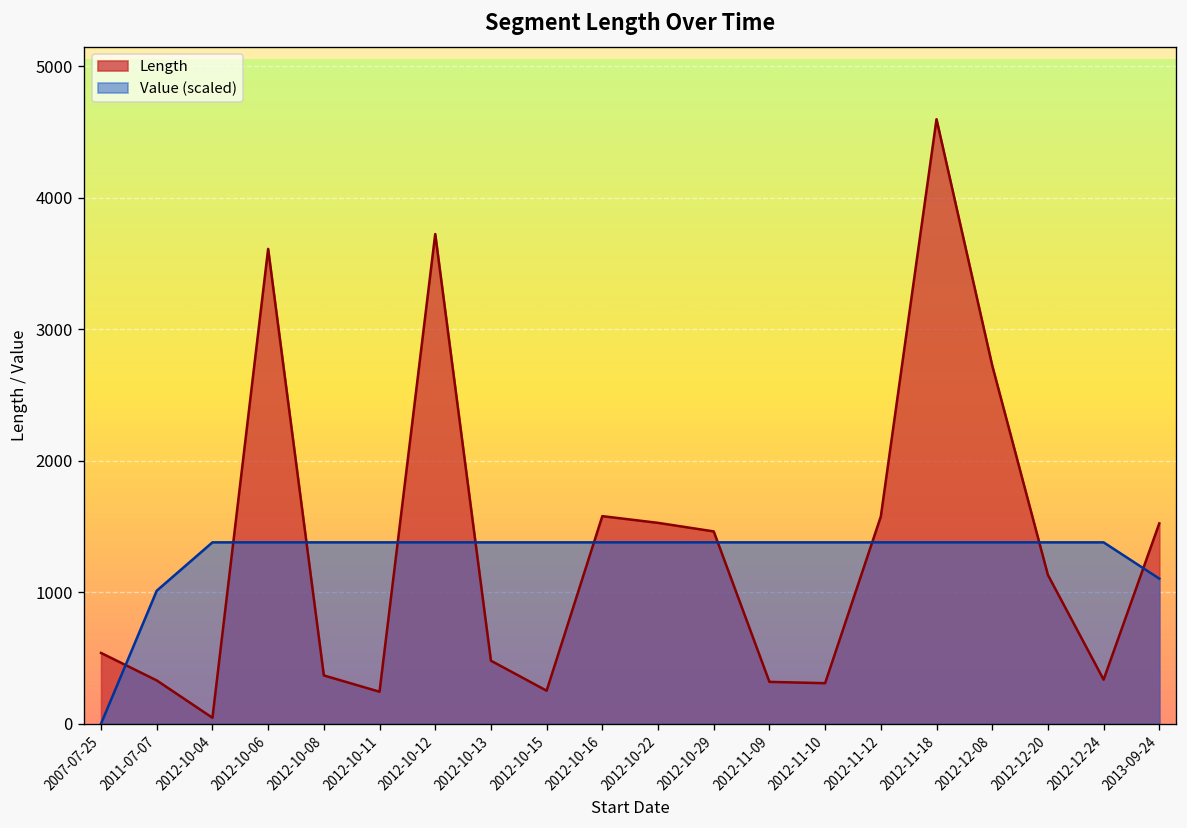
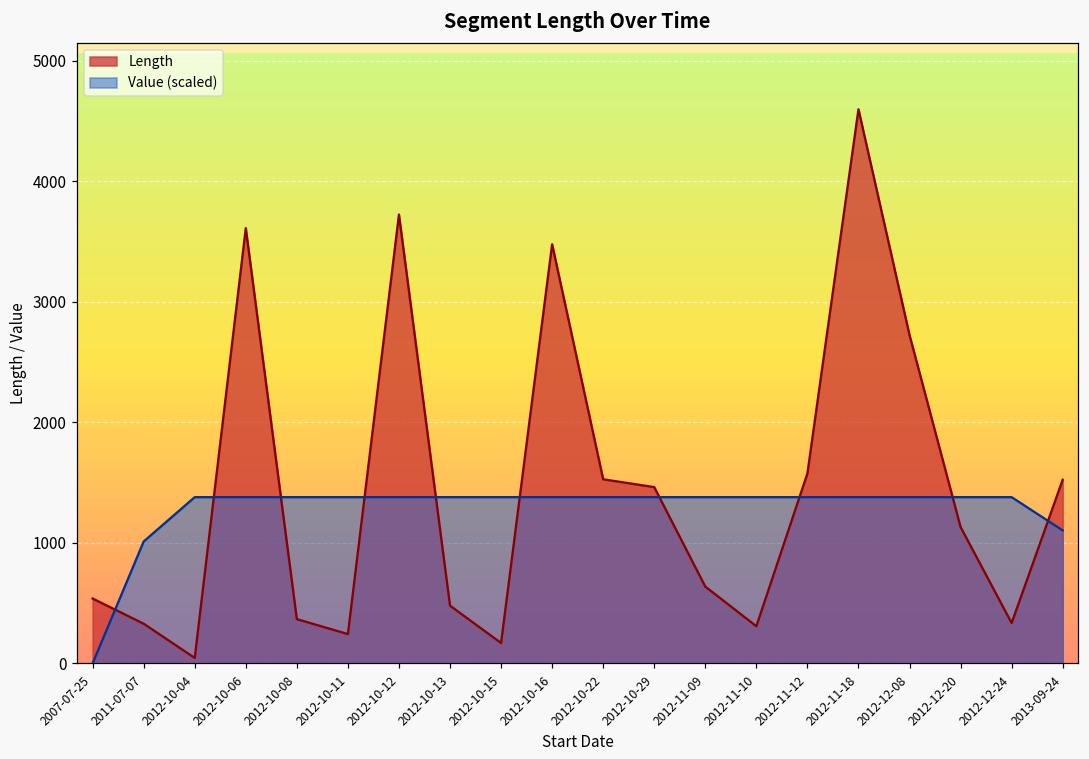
  {
    "Length": {
      "2007-07-25": 540,
      "2011-07-07": 330,
      "2012-10-04": 50,
      "2012-10-06": 3610,
      "2012-10-08": 370,
      "2012-10-11": 240,
      "2012-10-12": 3720,
      "2012-10-13": 480,
-     "2012-10-15": 250,
-     "2012-10-16": 1580,
+     "2012-10-15": 170,
+     "2012-10-16": 3480,
      "2012-10-22": 1530,
      "2012-10-29": 1460,
-     "2012-11-09": 320,
+     "2012-11-09": 640,
      "2012-11-10": 310,
      "2012-11-12": 1580,
      "2012-11-18": 4600,
      "2012-12-08": 2720,
      "2012-12-20": 1130,
      "2012-12-24": 340,
      "2013-09-24": 1520
    },
    "Value (scaled)": {
      "2007-07-25": 0,
      "2011-07-07": 1010,
      "2012-10-04": 1380,
      "2012-10-06": 1380,
      "2012-10-08": 1380,
      "2012-10-11": 1380,
      "2012-10-12": 1380,
      "2012-10-13": 1380,
      "2012-10-15": 1380,
      "2012-10-16": 1380,
      "2012-10-22": 1380,
      "2012-10-29": 1380,
      "2012-11-09": 1380,
      "2012-11-10": 1380,
      "2012-11-12": 1380,
      "2012-11-18": 1380,
      "2012-12-08": 1380,
      "2012-12-20": 1380,
      "2012-12-24": 1380,
      "2013-09-24": 1100
    }
  }
